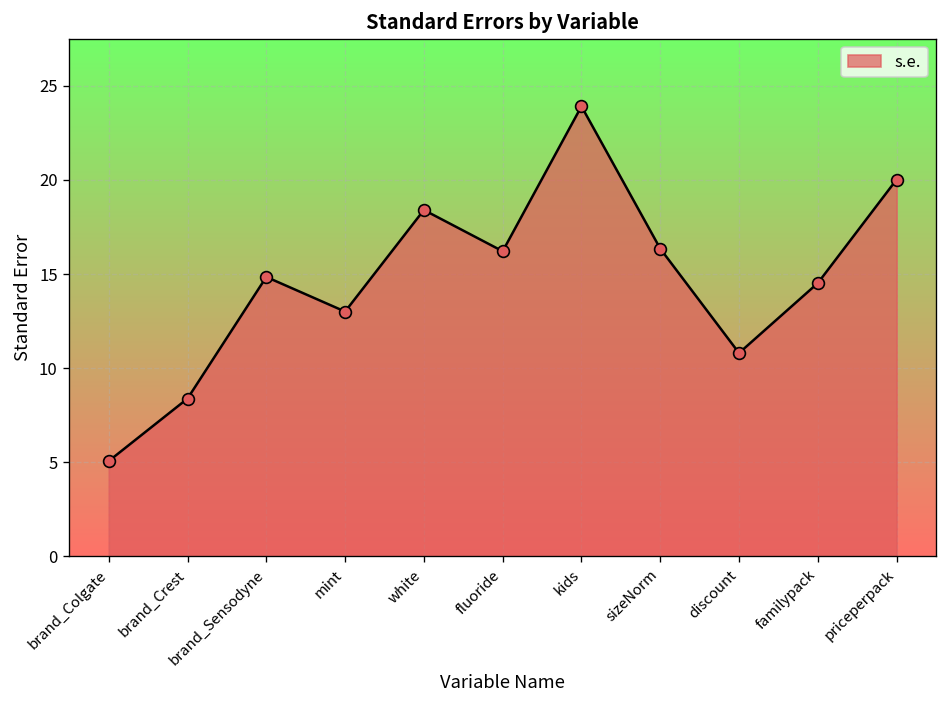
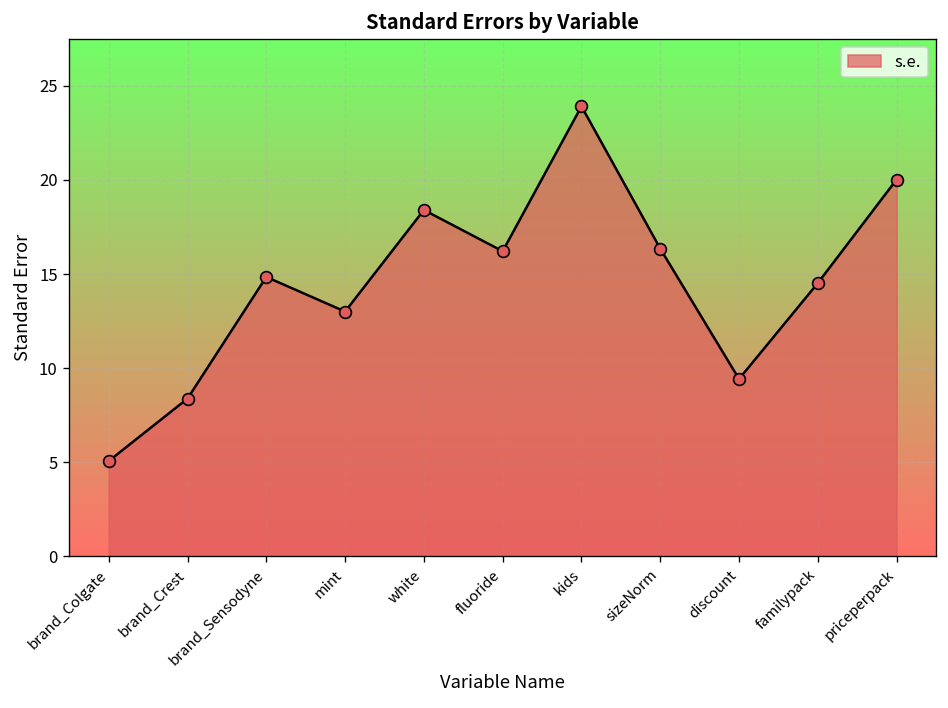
  {
    "brand_Colgate": 5.1,
    "brand_Crest": 8.4,
    "brand_Sensodyne": 14.8,
    "mint": 13.0,
    "white": 18.4,
    "fluoride": 16.2,
    "kids": 23.9,
    "sizeNorm": 16.4,
-   "discount": 10.8,
+   "discount": 9.4,
    "familypack": 14.5,
    "priceperpack": 20.0
  }
